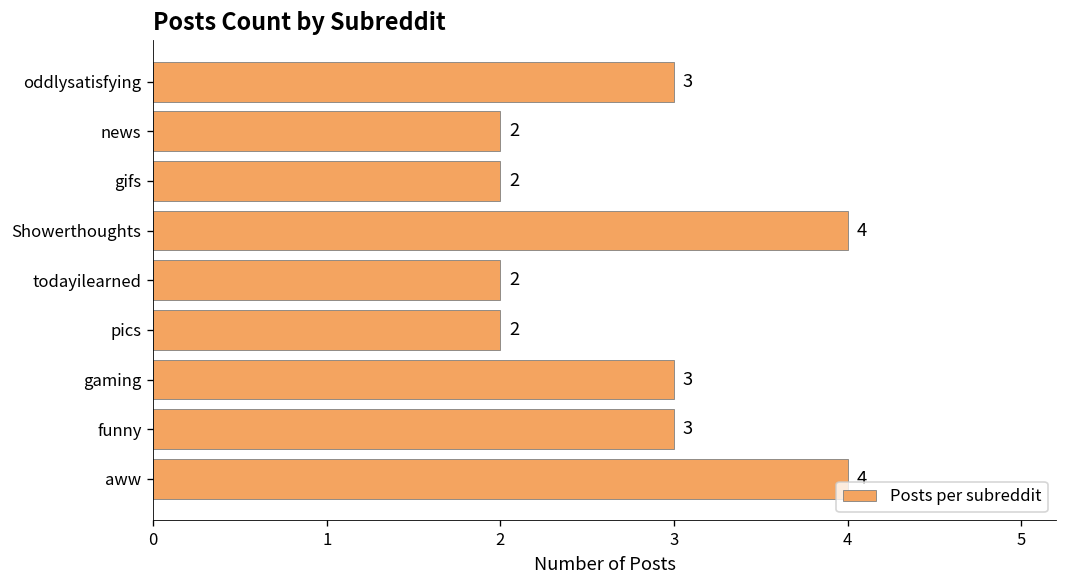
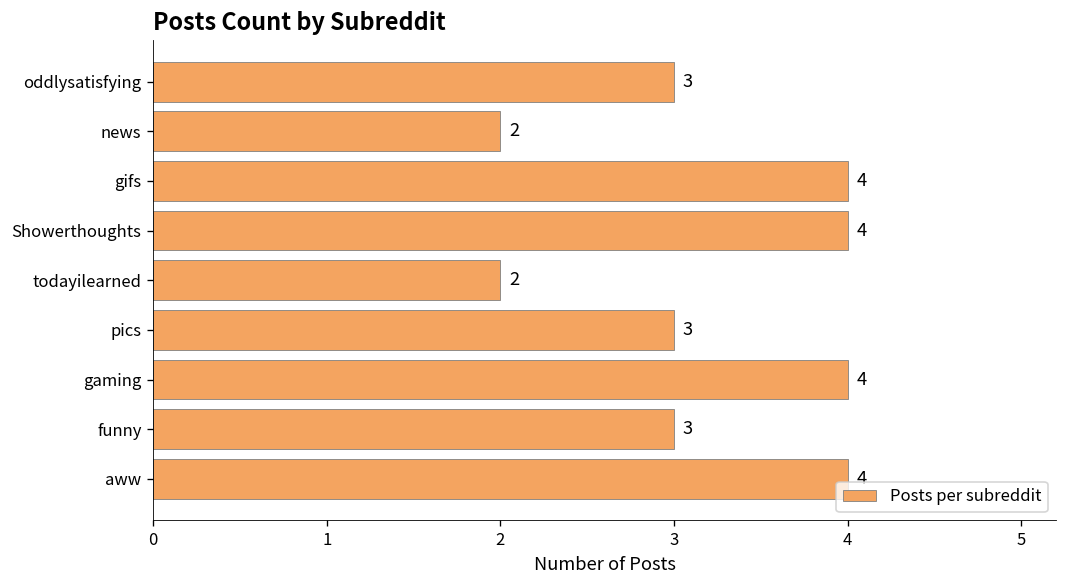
  {
    "oddlysatisfying": 3,
    "news": 2,
-   "gifs": 2,
+   "gifs": 4,
    "Showerthoughts": 4,
    "todayilearned": 2,
-   "pics": 2,
-   "gaming": 3,
+   "pics": 3,
+   "gaming": 4,
    "funny": 3
  }
